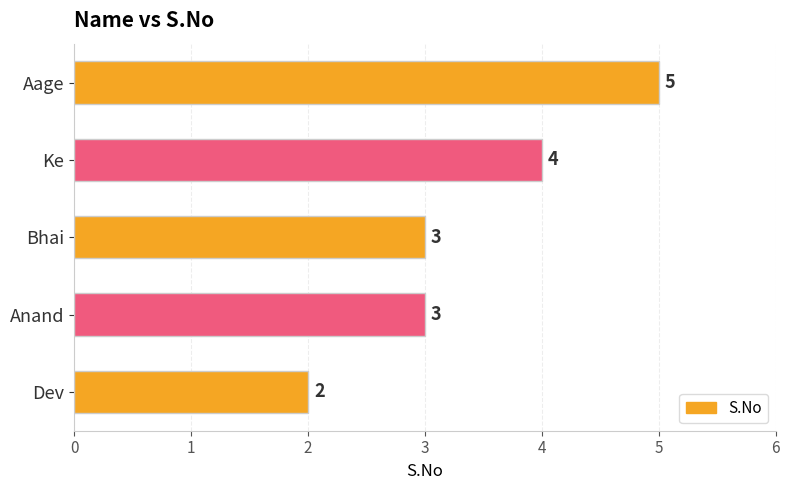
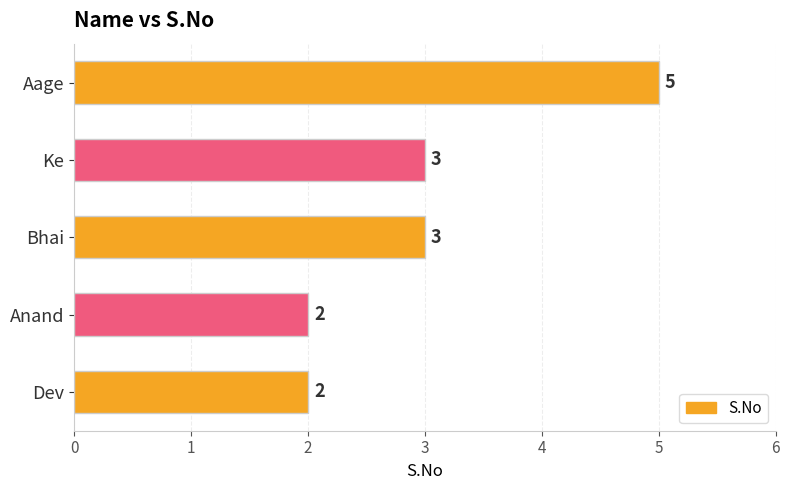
  {
    "Aage": 5,
-   "Ke": 4,
+   "Ke": 3,
    "Bhai": 3,
-   "Anand": 3,
+   "Anand": 2,
    "Dev": 2
  }
